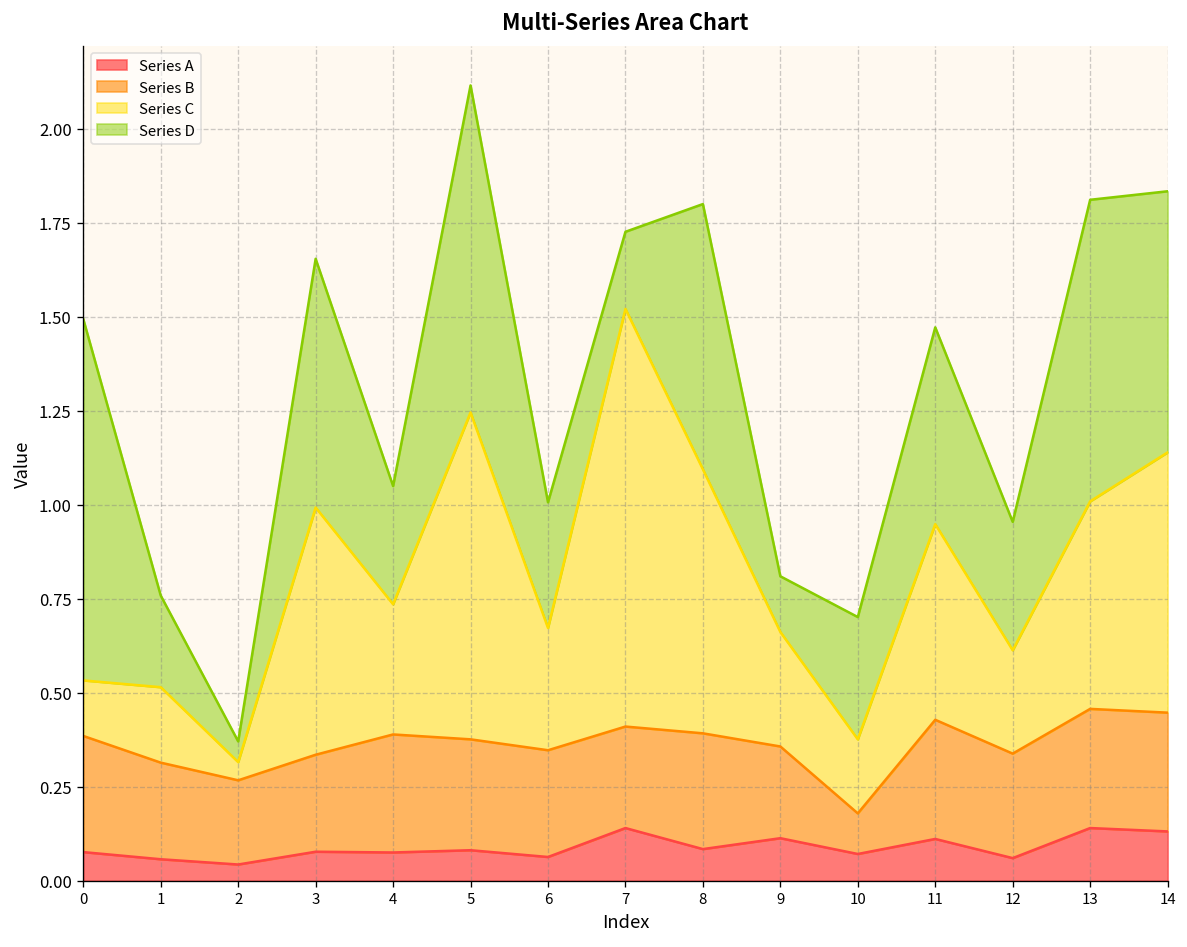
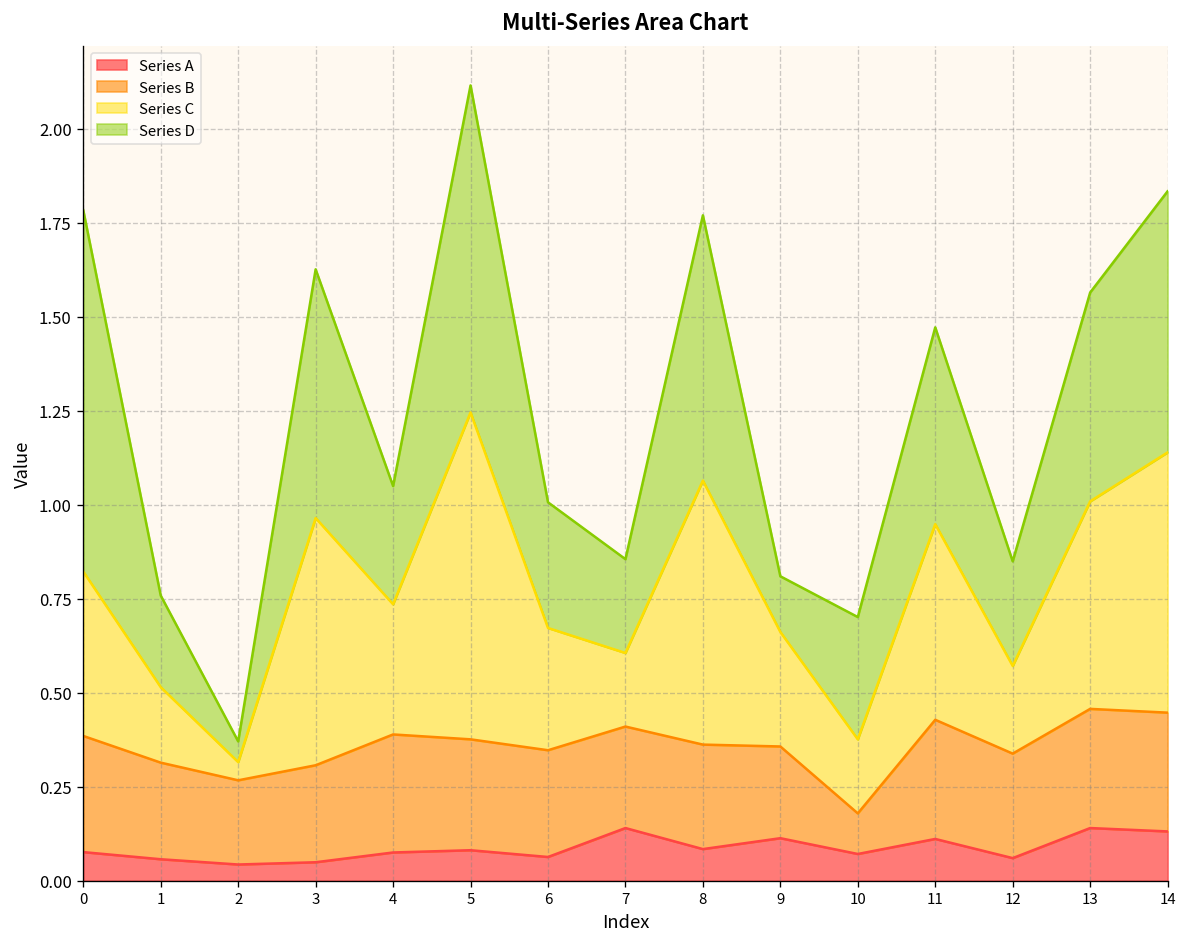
  {
    "Series A": {
      "0": 0.08,
      "1": 0.06,
      "2": 0.04,
-     "3": 0.08,
+     "3": 0.05,
      "4": 0.08,
      "5": 0.08,
      "6": 0.06,
      "7": 0.14,
      "8": 0.08,
      "9": 0.11,
      "10": 0.07,
      "11": 0.11,
      "12": 0.06,
      "13": 0.14,
      "14": 0.13
    },
    "Series B": {
      "0": 0.31,
      "1": 0.26,
      "2": 0.22,
      "3": 0.26,
      "4": 0.31,
      "5": 0.30,
      "6": 0.28,
      "7": 0.27,
-     "8": 0.31,
+     "8": 0.28,
      "9": 0.24,
      "10": 0.11,
      "11": 0.32,
      "12": 0.28,
      "13": 0.32,
      "14": 0.32
    },
    "Series C": {
-     "0": 0.15,
+     "0": 0.44,
      "1": 0.20,
      "2": 0.05,
      "3": 0.66,
      "4": 0.35,
      "5": 0.87,
      "6": 0.33,
-     "7": 1.11,
+     "7": 0.20,
      "8": 0.70,
      "9": 0.30,
      "10": 0.20,
      "11": 0.52,
-     "12": 0.27,
+     "12": 0.23,
      "13": 0.55,
      "14": 0.69
    },
    "Series D": {
      "0": 0.96,
      "1": 0.24,
      "2": 0.06,
      "3": 0.66,
      "4": 0.31,
      "5": 0.87,
      "6": 0.33,
-     "7": 0.21,
+     "7": 0.25,
      "8": 0.71,
      "9": 0.15,
      "10": 0.33,
      "11": 0.52,
-     "12": 0.34,
-     "13": 0.80,
+     "12": 0.28,
+     "13": 0.56,
      "14": 0.69
    }
  }
